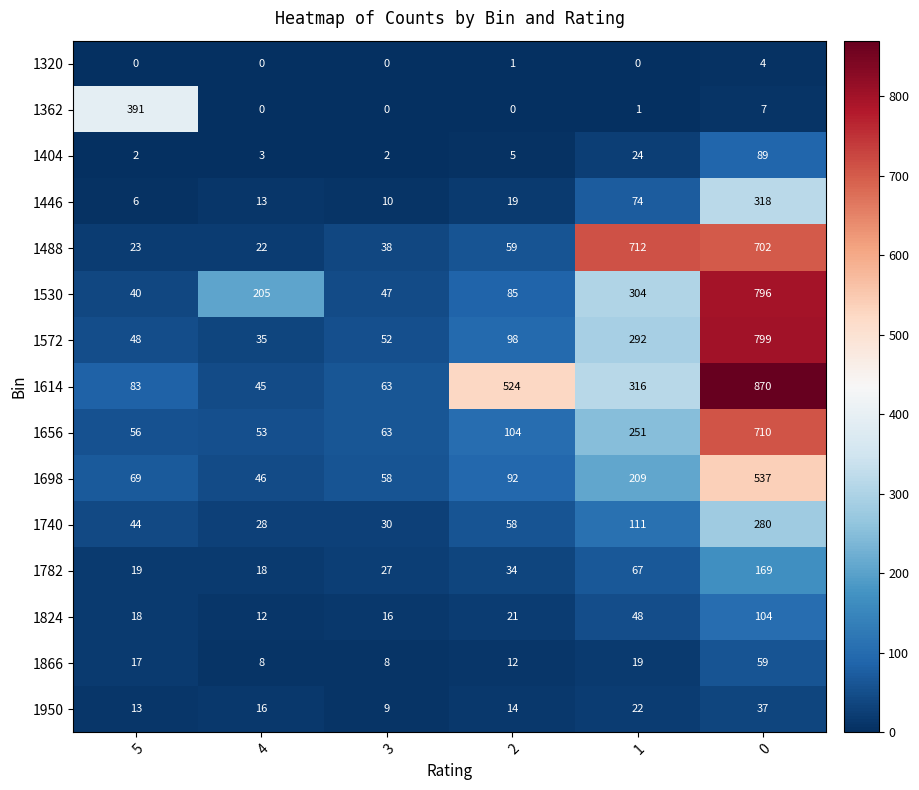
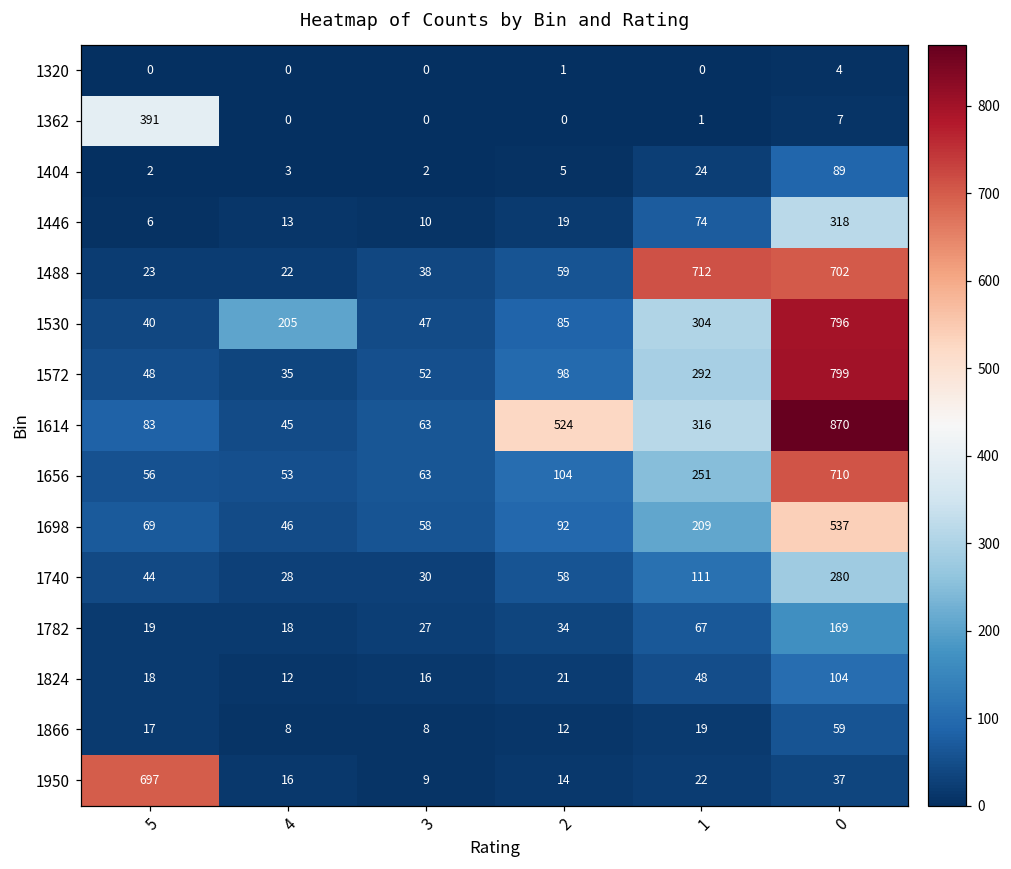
  {
    "1320": {
      "5": 0,
      "4": 0,
      "3": 0,
      "2": 1,
      "1": 0,
      "0": 4
    },
    "1362": {
      "5": 391,
      "4": 0,
      "3": 0,
      "2": 0,
      "1": 1,
      "0": 7
    },
    "1404": {
      "5": 2,
      "4": 3,
      "3": 2,
      "2": 5,
      "1": 24,
      "0": 89
    },
    "1446": {
      "5": 6,
      "4": 13,
      "3": 10,
      "2": 19,
      "1": 74,
      "0": 318
    },
    "1488": {
      "5": 23,
      "4": 22,
      "3": 38,
      "2": 59,
      "1": 712,
      "0": 702
    },
    "1530": {
      "5": 40,
      "4": 205,
      "3": 47,
      "2": 85,
      "1": 304,
      "0": 796
    },
    "1572": {
      "5": 48,
      "4": 35,
      "3": 52,
      "2": 98,
      "1": 292,
      "0": 799
    },
    "1614": {
      "5": 83,
      "4": 45,
      "3": 63,
      "2": 524,
      "1": 316,
      "0": 870
    },
    "1656": {
      "5": 56,
      "4": 53,
      "3": 63,
      "2": 104,
      "1": 251,
      "0": 710
    },
    "1698": {
      "5": 69,
      "4": 46,
      "3": 58,
      "2": 92,
      "1": 209,
      "0": 537
    },
    "1740": {
      "5": 44,
      "4": 28,
      "3": 30,
      "2": 58,
      "1": 111,
      "0": 280
    },
    "1782": {
      "5": 19,
      "4": 18,
      "3": 27,
      "2": 34,
      "1": 67,
      "0": 169
    },
    "1824": {
      "5": 18,
      "4": 12,
      "3": 16,
      "2": 21,
      "1": 48,
      "0": 104
    },
    "1866": {
      "5": 17,
      "4": 8,
      "3": 8,
      "2": 12,
      "1": 19,
      "0": 59
    },
    "1950": {
-     "5": 13,
+     "5": 697,
      "4": 16,
      "3": 9,
      "2": 14,
      "1": 22,
      "0": 37
    }
  }
